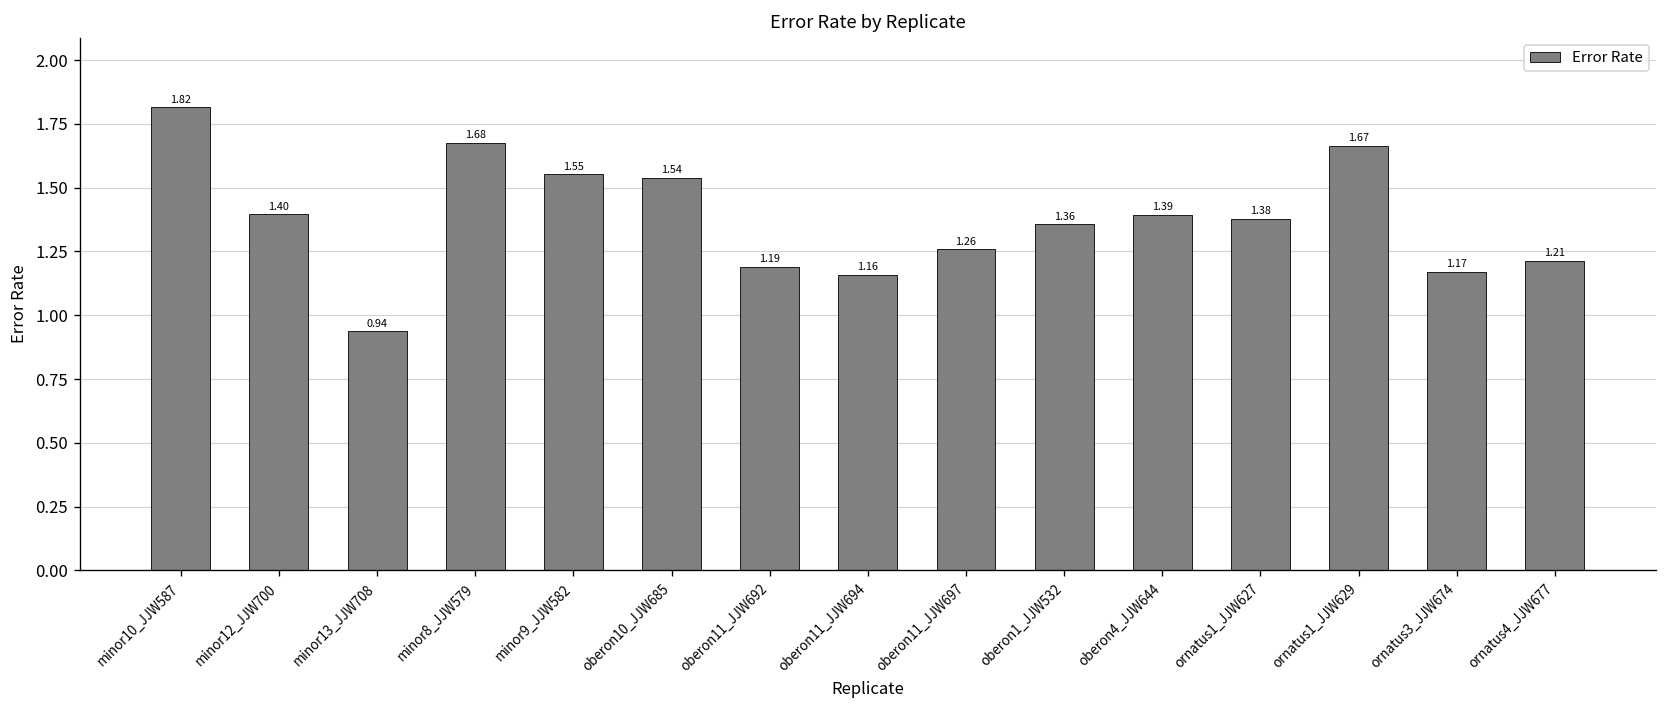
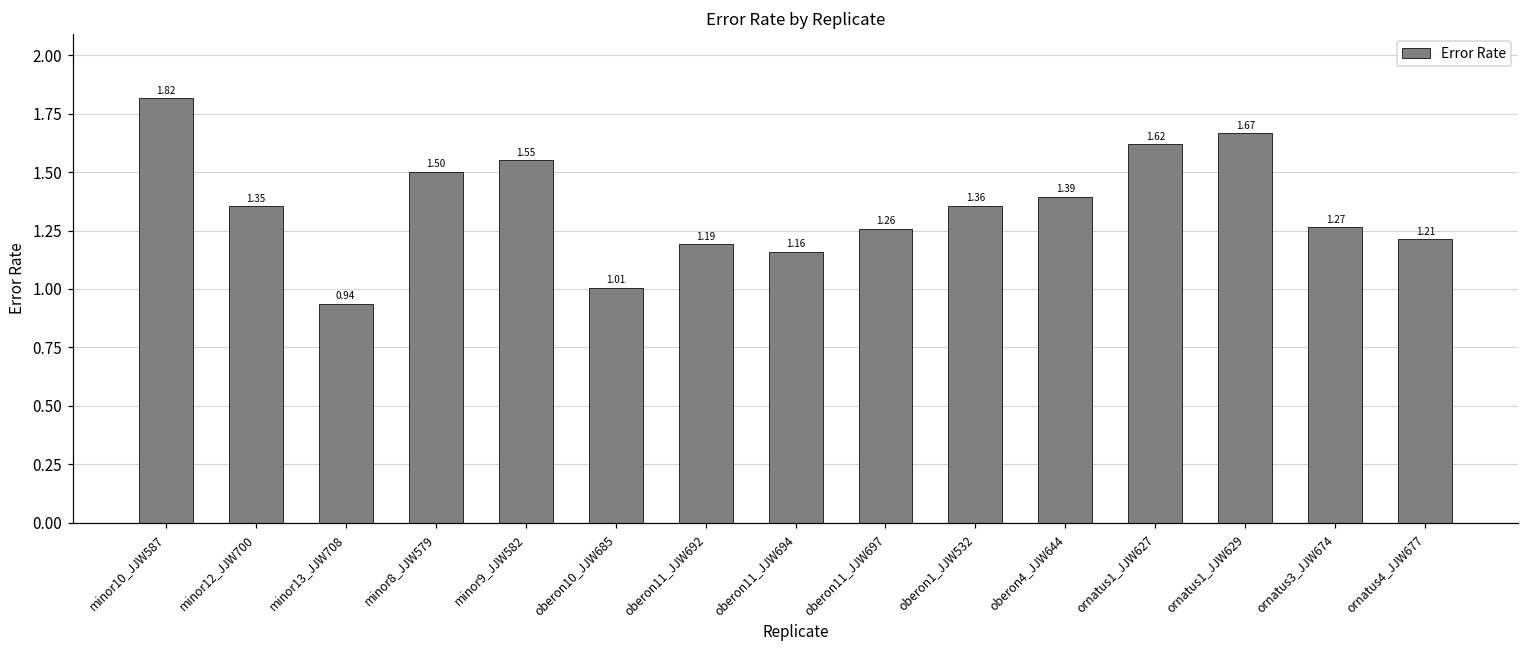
  {
    "minor10_JJW587": 1.82,
-   "minor12_JJW700": 1.40,
+   "minor12_JJW700": 1.35,
    "minor13_JJW708": 0.94,
-   "minor8_JJW579": 1.68,
+   "minor8_JJW579": 1.50,
    "minor9_JJW582": 1.55,
-   "oberon10_JJW685": 1.54,
+   "oberon10_JJW685": 1.01,
    "oberon11_JJW692": 1.19,
    "oberon11_JJW694": 1.16,
    "oberon11_JJW697": 1.26,
    "oberon1_JJW532": 1.36,
    "oberon4_JJW644": 1.39,
-   "ornatus1_JJW627": 1.38,
+   "ornatus1_JJW627": 1.62,
    "ornatus1_JJW629": 1.67,
-   "ornatus3_JJW674": 1.17,
+   "ornatus3_JJW674": 1.27,
    "ornatus4_JJW677": 1.21
  }
